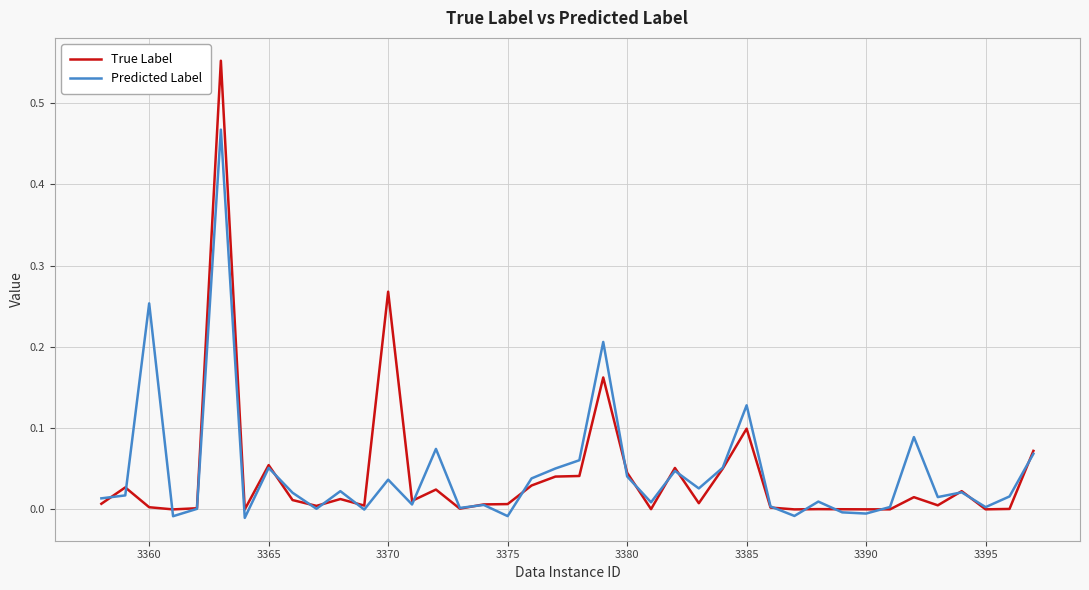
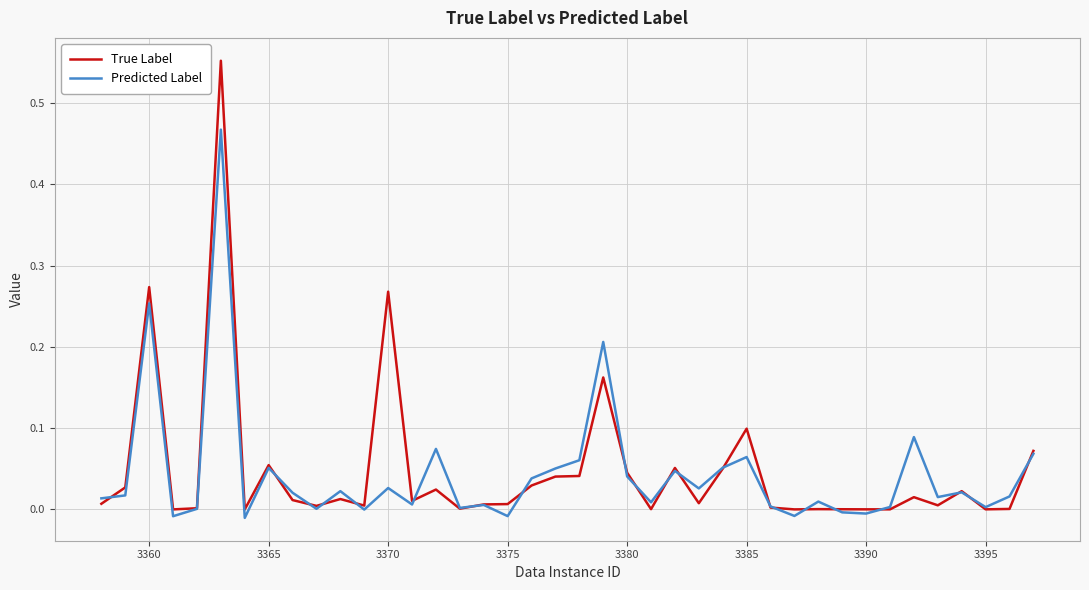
  {
    "True Label": {
-     "3360": 0.00,
+     "3360": 0.27,
      "3365": 0.05,
      "3370": 0.27,
      "3375": 0.01,
      "3380": 0.05,
      "3385": 0.10,
      "3390": 0.00
    },
    "Predicted Label": {
      "3360": 0.25,
      "3365": 0.05,
-     "3370": 0.04,
+     "3370": 0.03,
      "3375": -0.01,
      "3380": 0.04,
-     "3385": 0.13,
+     "3385": 0.06,
      "3390": -0.01
    }
  }
